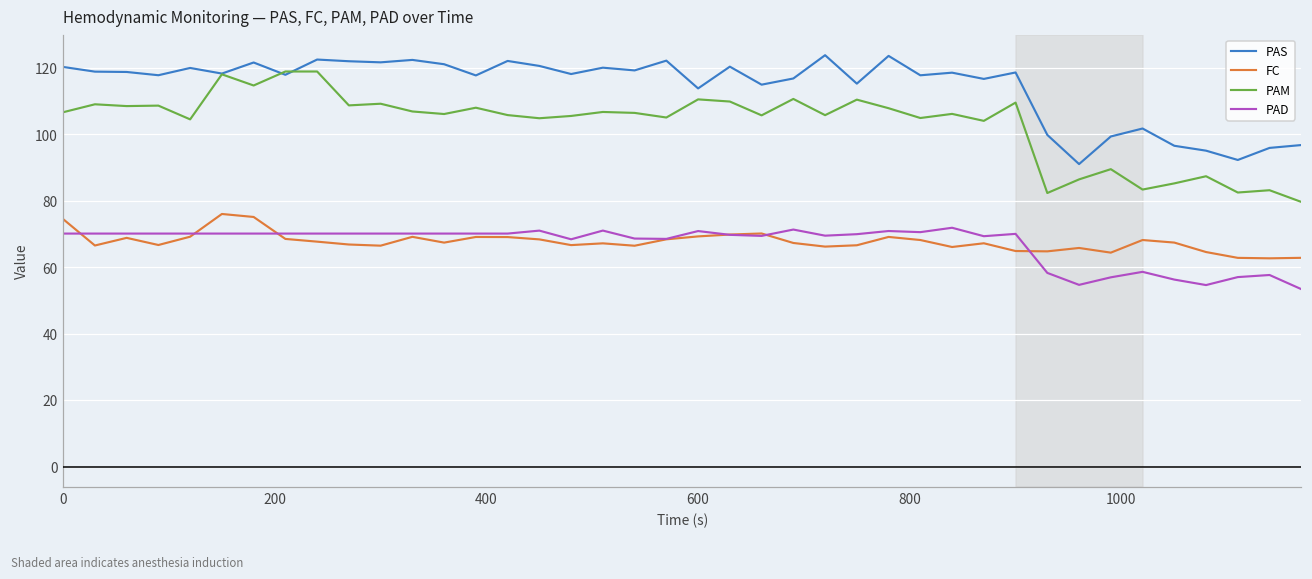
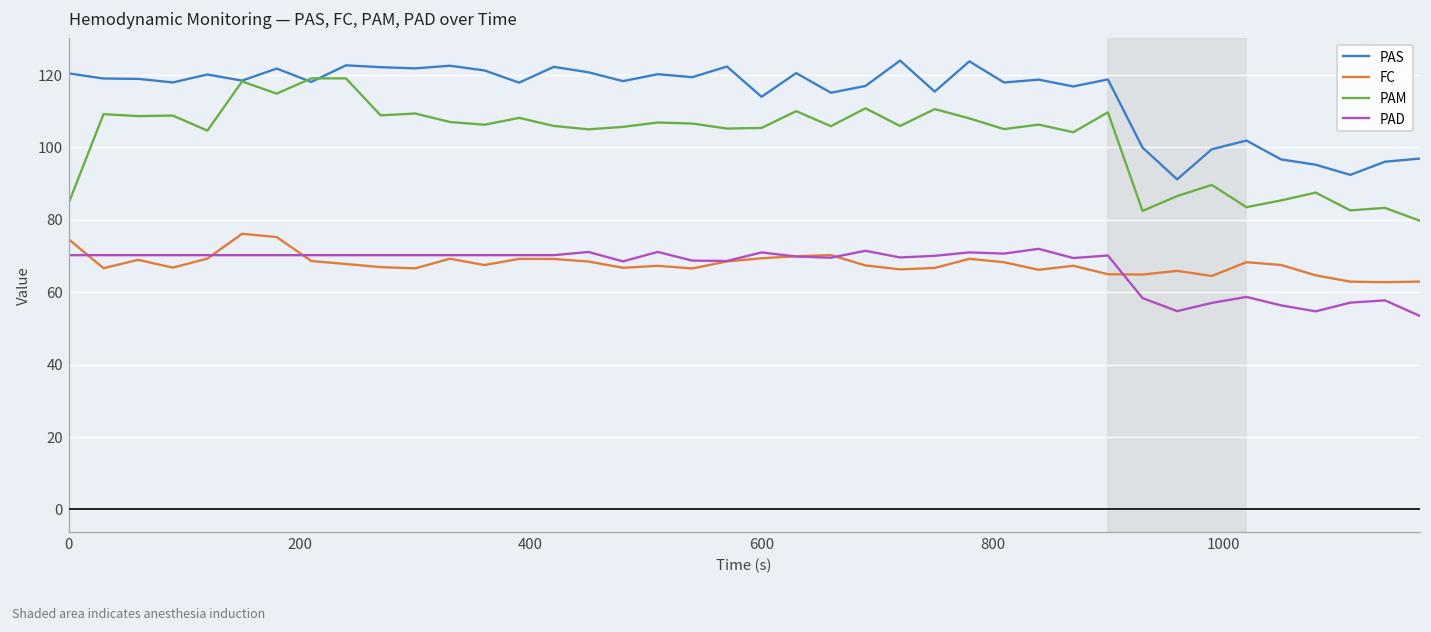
  {
    "PAS": {
      "0": 120,
      "600": 114
    },
    "FC": {
      "0": 75,
      "600": 69
    },
    "PAM": {
-     "0": 107,
-     "600": 111
+     "0": 85,
+     "600": 105
    },
    "PAD": {
      "0": 70,
      "600": 71
    }
  }
